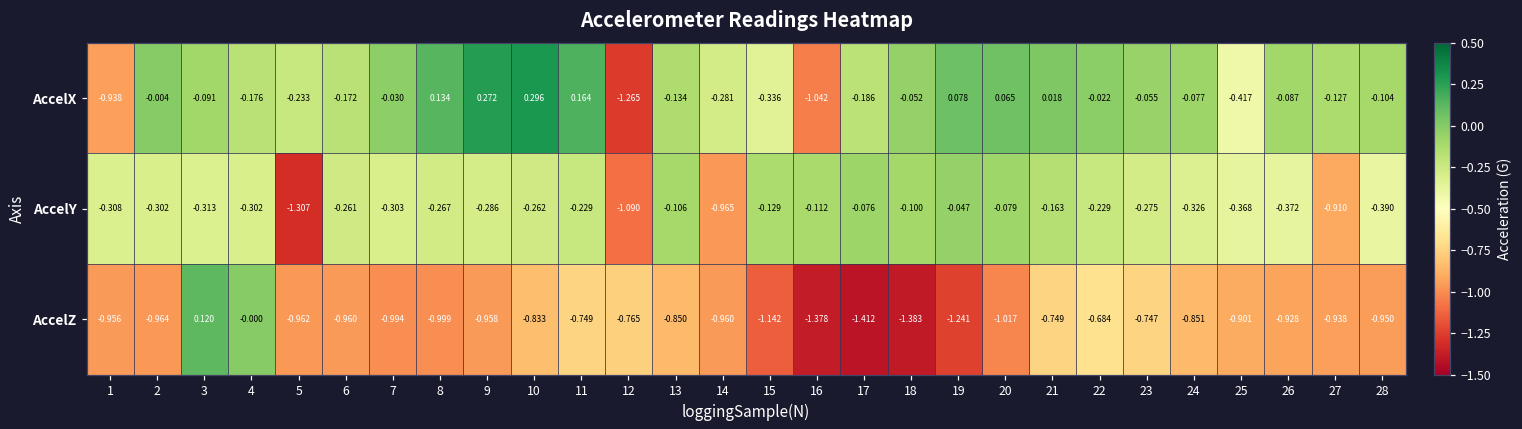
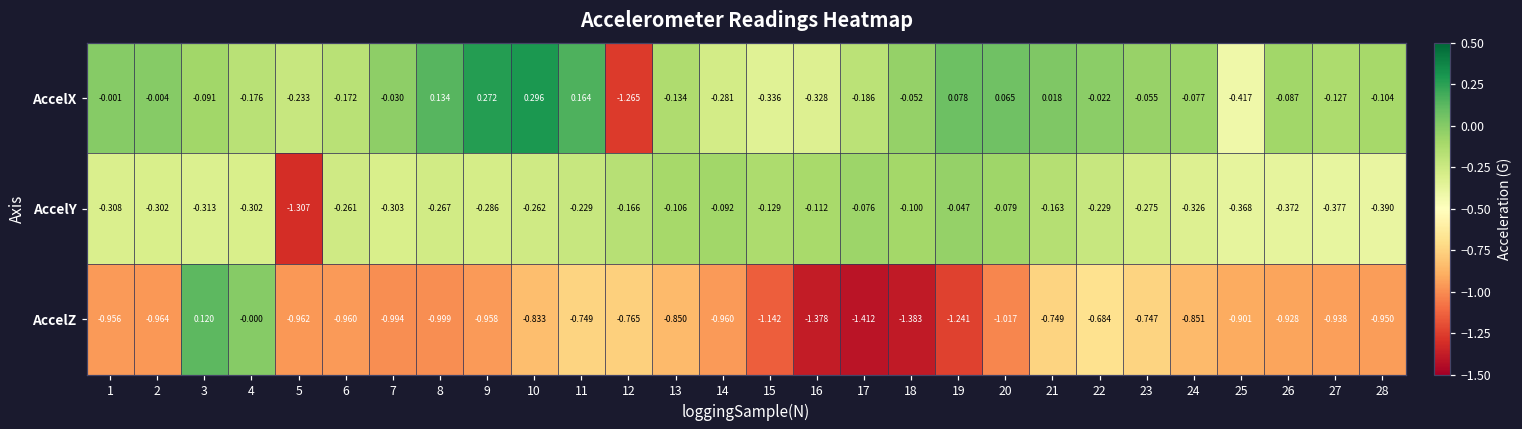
  {
    "AccelX": {
-     "1": -0.938,
+     "1": -0.001,
      "2": -0.004,
      "3": -0.091,
      "4": -0.176,
      "5": -0.233,
      "6": -0.172,
      "7": -0.030,
      "8": 0.134,
      "9": 0.272,
      "10": 0.296,
      "11": 0.164,
      "12": -1.265,
      "13": -0.134,
      "14": -0.281,
      "15": -0.336,
-     "16": -1.042,
+     "16": -0.328,
      "17": -0.186,
      "18": -0.052,
      "19": 0.078,
      "20": 0.065,
      "21": 0.018,
      "22": -0.022,
      "23": -0.055,
      "24": -0.077,
      "25": -0.417,
      "26": -0.087,
      "27": -0.127,
      "28": -0.104
    },
    "AccelY": {
      "1": -0.308,
      "2": -0.302,
      "3": -0.313,
      "4": -0.302,
      "5": -1.307,
      "6": -0.261,
      "7": -0.303,
      "8": -0.267,
      "9": -0.286,
      "10": -0.262,
      "11": -0.229,
-     "12": -1.090,
+     "12": -0.166,
      "13": -0.106,
-     "14": -0.965,
+     "14": -0.092,
      "15": -0.129,
      "16": -0.112,
      "17": -0.076,
      "18": -0.100,
      "19": -0.047,
      "20": -0.079,
      "21": -0.163,
      "22": -0.229,
      "23": -0.275,
      "24": -0.326,
      "25": -0.368,
      "26": -0.372,
-     "27": -0.910,
+     "27": -0.377,
      "28": -0.390
    },
    "AccelZ": {
      "1": -0.956,
      "2": -0.964,
      "3": 0.120,
      "4": -0.000,
      "5": -0.962,
      "6": -0.960,
      "7": -0.994,
      "8": -0.999,
      "9": -0.958,
      "10": -0.833,
      "11": -0.749,
      "12": -0.765,
      "13": -0.850,
      "14": -0.960,
      "15": -1.142,
      "16": -1.378,
      "17": -1.412,
      "18": -1.383,
      "19": -1.241,
      "20": -1.017,
      "21": -0.749,
      "22": -0.684,
      "23": -0.747,
      "24": -0.851,
      "25": -0.901,
      "26": -0.928,
      "27": -0.938,
      "28": -0.950
    }
  }
